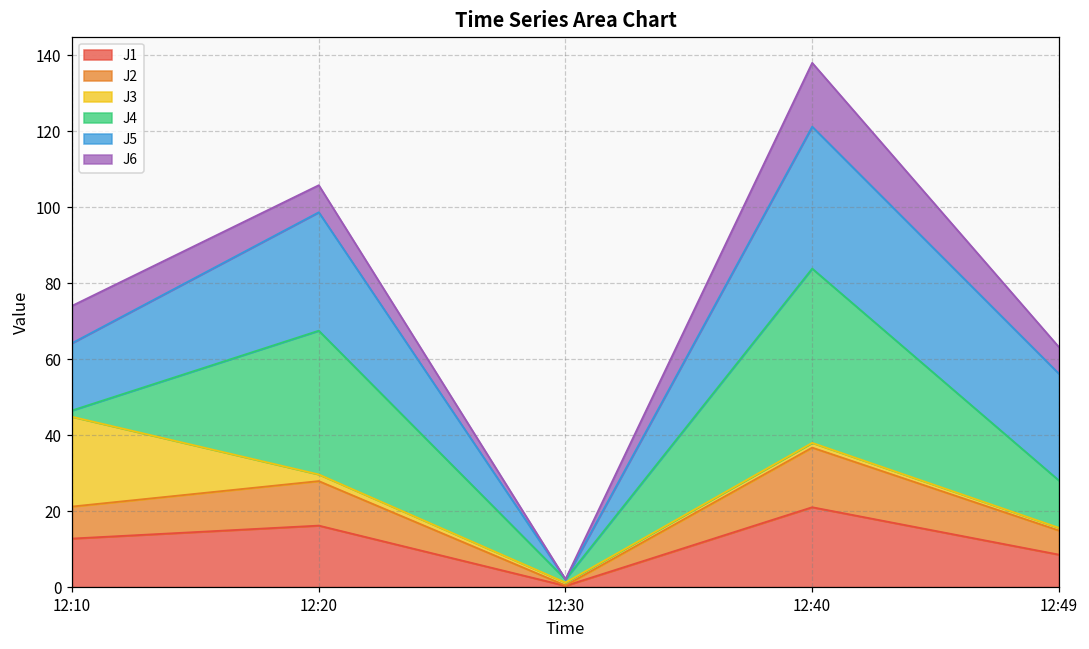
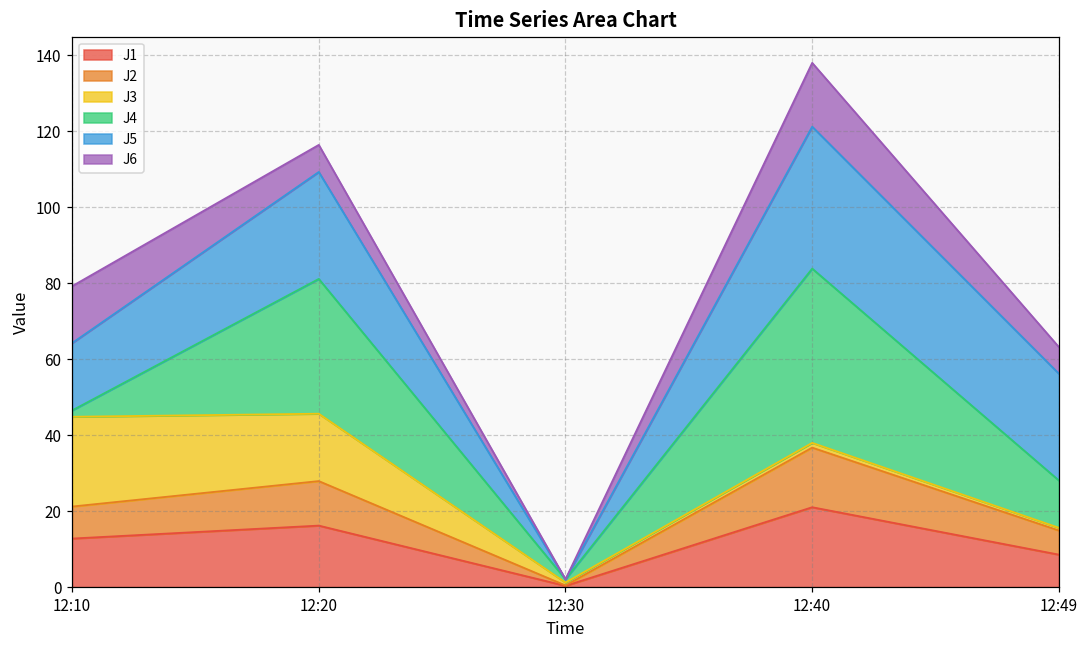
  {
    "J3": {
      "12:10": 24,
-     "12:20": 2,
+     "12:20": 18,
      "12:30": 1,
      "12:40": 1
    },
    "J4": {
      "12:10": 2,
-     "12:20": 38,
+     "12:20": 35,
      "12:40": 46,
      "12:49": 12
    },
    "J5": {
      "12:10": 18,
-     "12:20": 31,
+     "12:20": 28,
      "12:40": 37,
      "12:49": 28
    },
    "J6": {
-     "12:10": 10,
+     "12:10": 15,
      "12:20": 7,
      "12:40": 17,
      "12:49": 7
    }
  }
